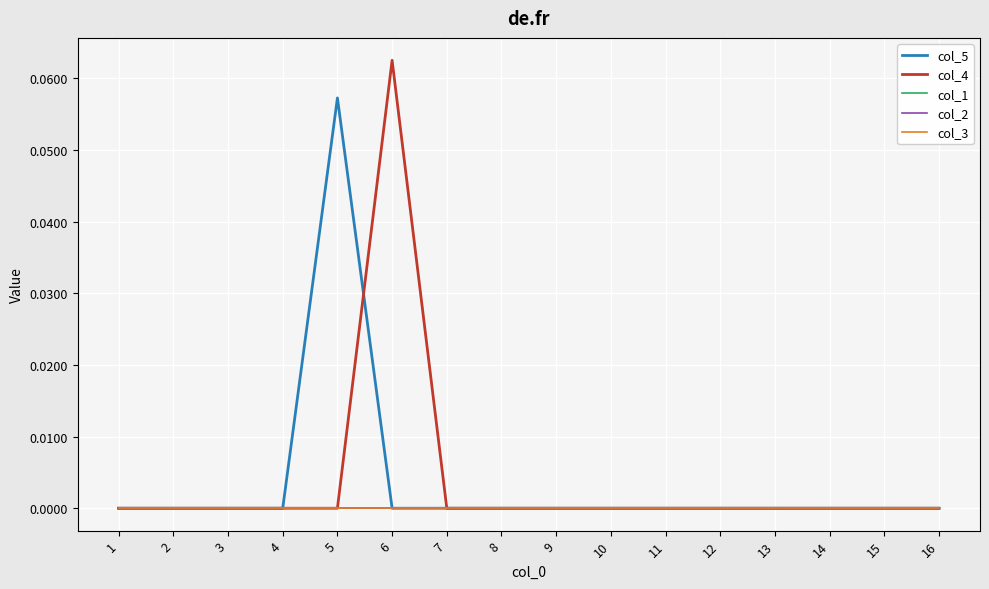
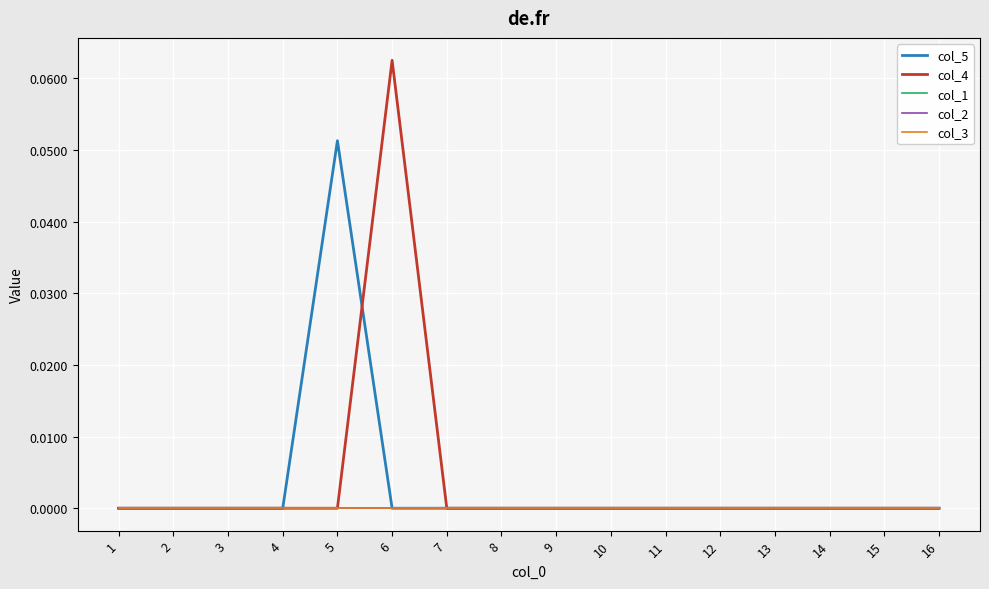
  {
    "col_5": {
-     "5": 0.057
+     "5": 0.051
    },
    "col_4": {
      "6": 0.063
    }
  }
